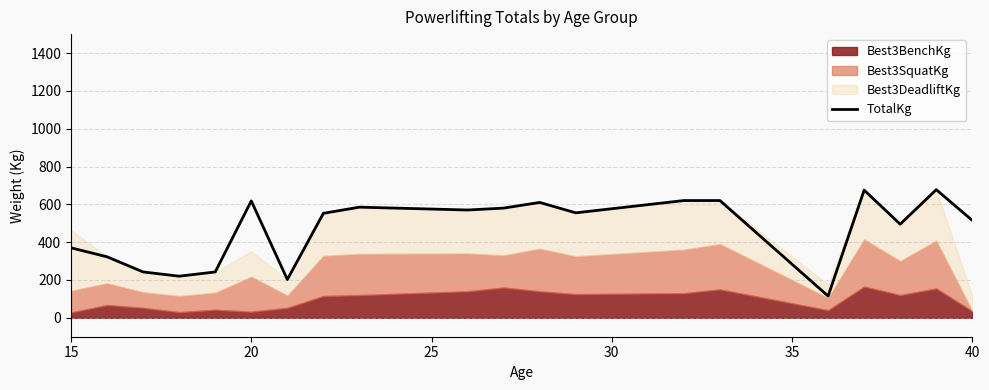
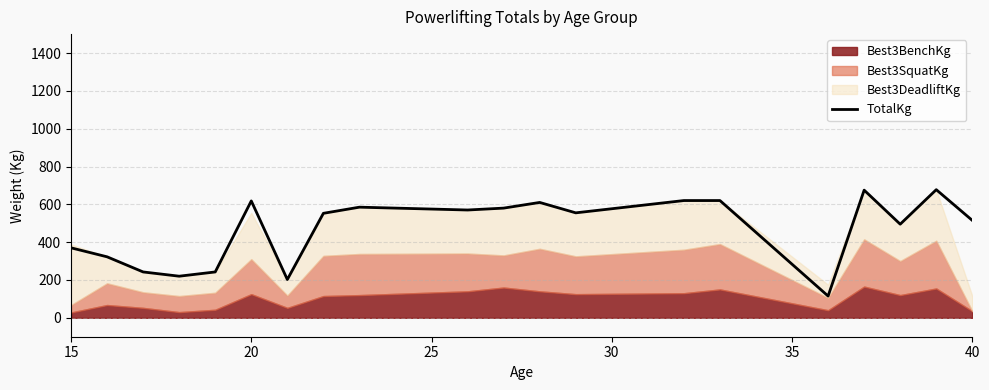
  {
    "TotalKg": {
      "15": 370,
      "20": 620,
      "40": 520
    },
    "Best3BenchKg": {
      "15": 30,
-     "20": 30
+     "20": 130
    },
    "Best3SquatKg": {
-     "15": 120,
+     "15": 40,
      "20": 190
    },
    "Best3DeadliftKg": {
      "15": 320,
-     "20": 140,
+     "20": 250,
      "40": 80
    }
  }
